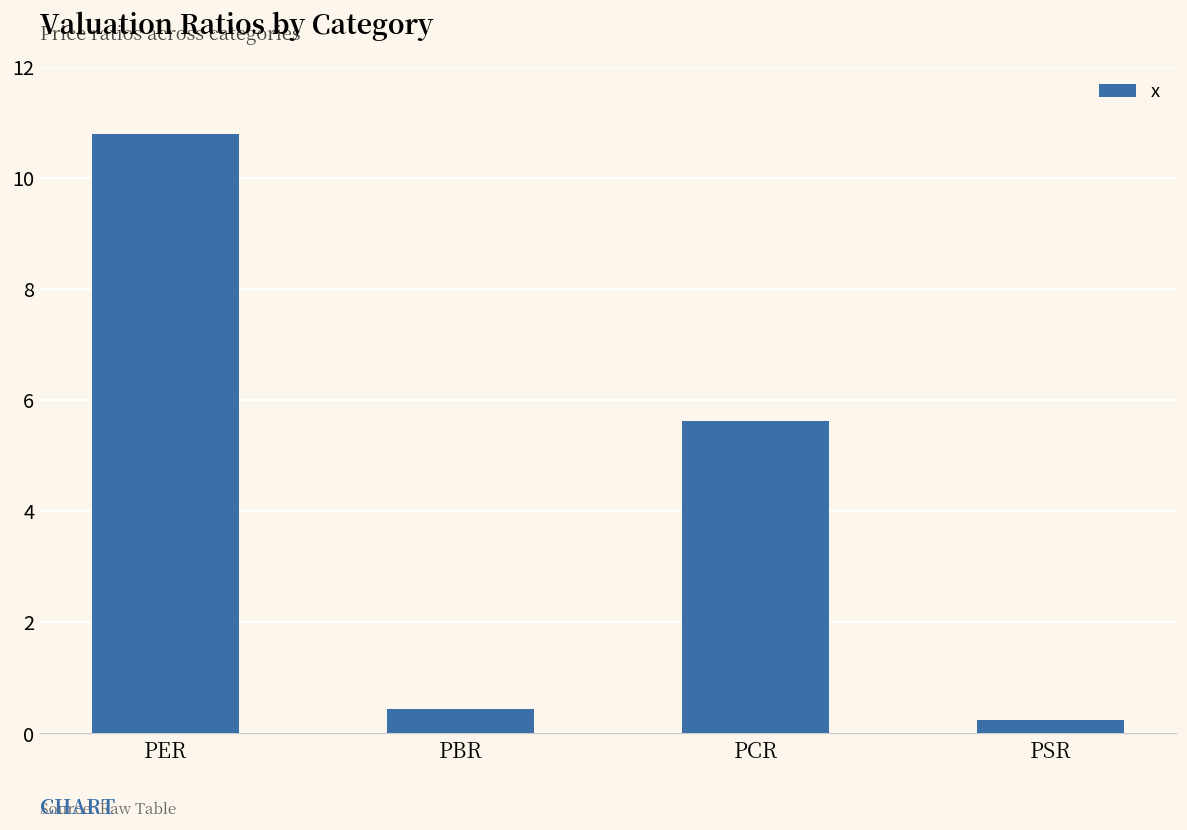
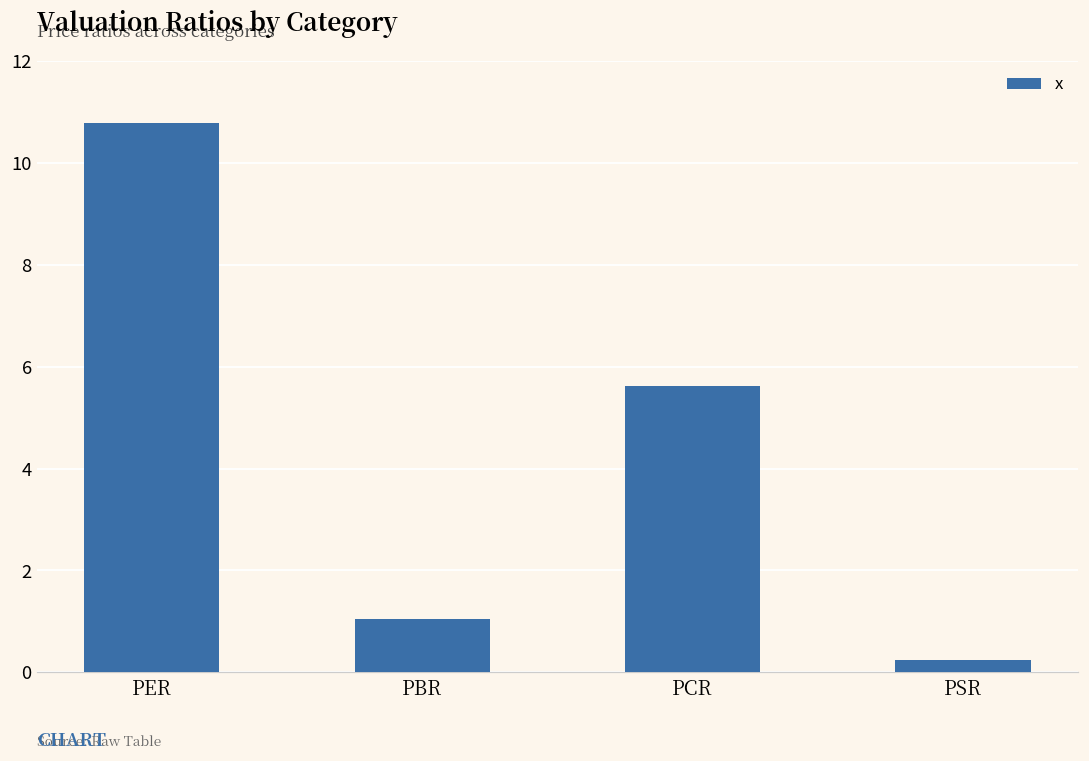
  {
    "PER": 10.8,
-   "PBR": 0.4,
+   "PBR": 1.0,
    "PCR": 5.6,
    "PSR": 0.2
  }
